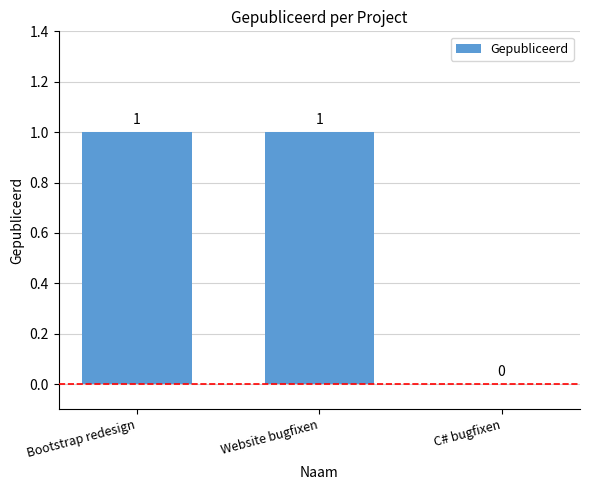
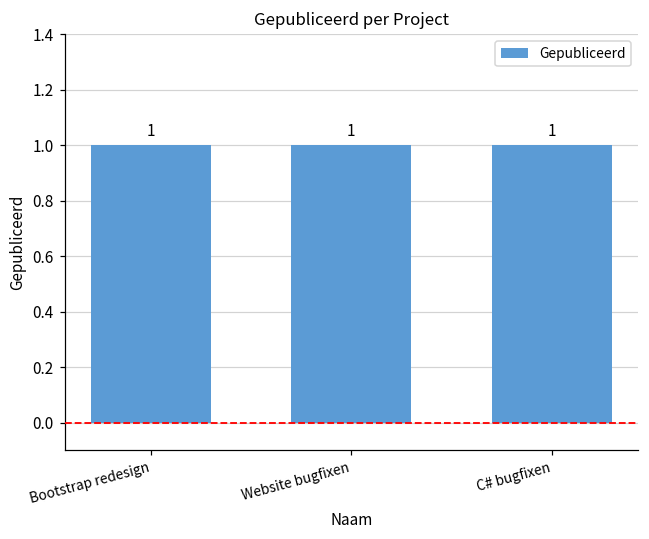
  {
    "Bootstrap redesign": 1,
    "Website bugfixen": 1,
-   "C# bugfixen": 0
+   "C# bugfixen": 1
  }
